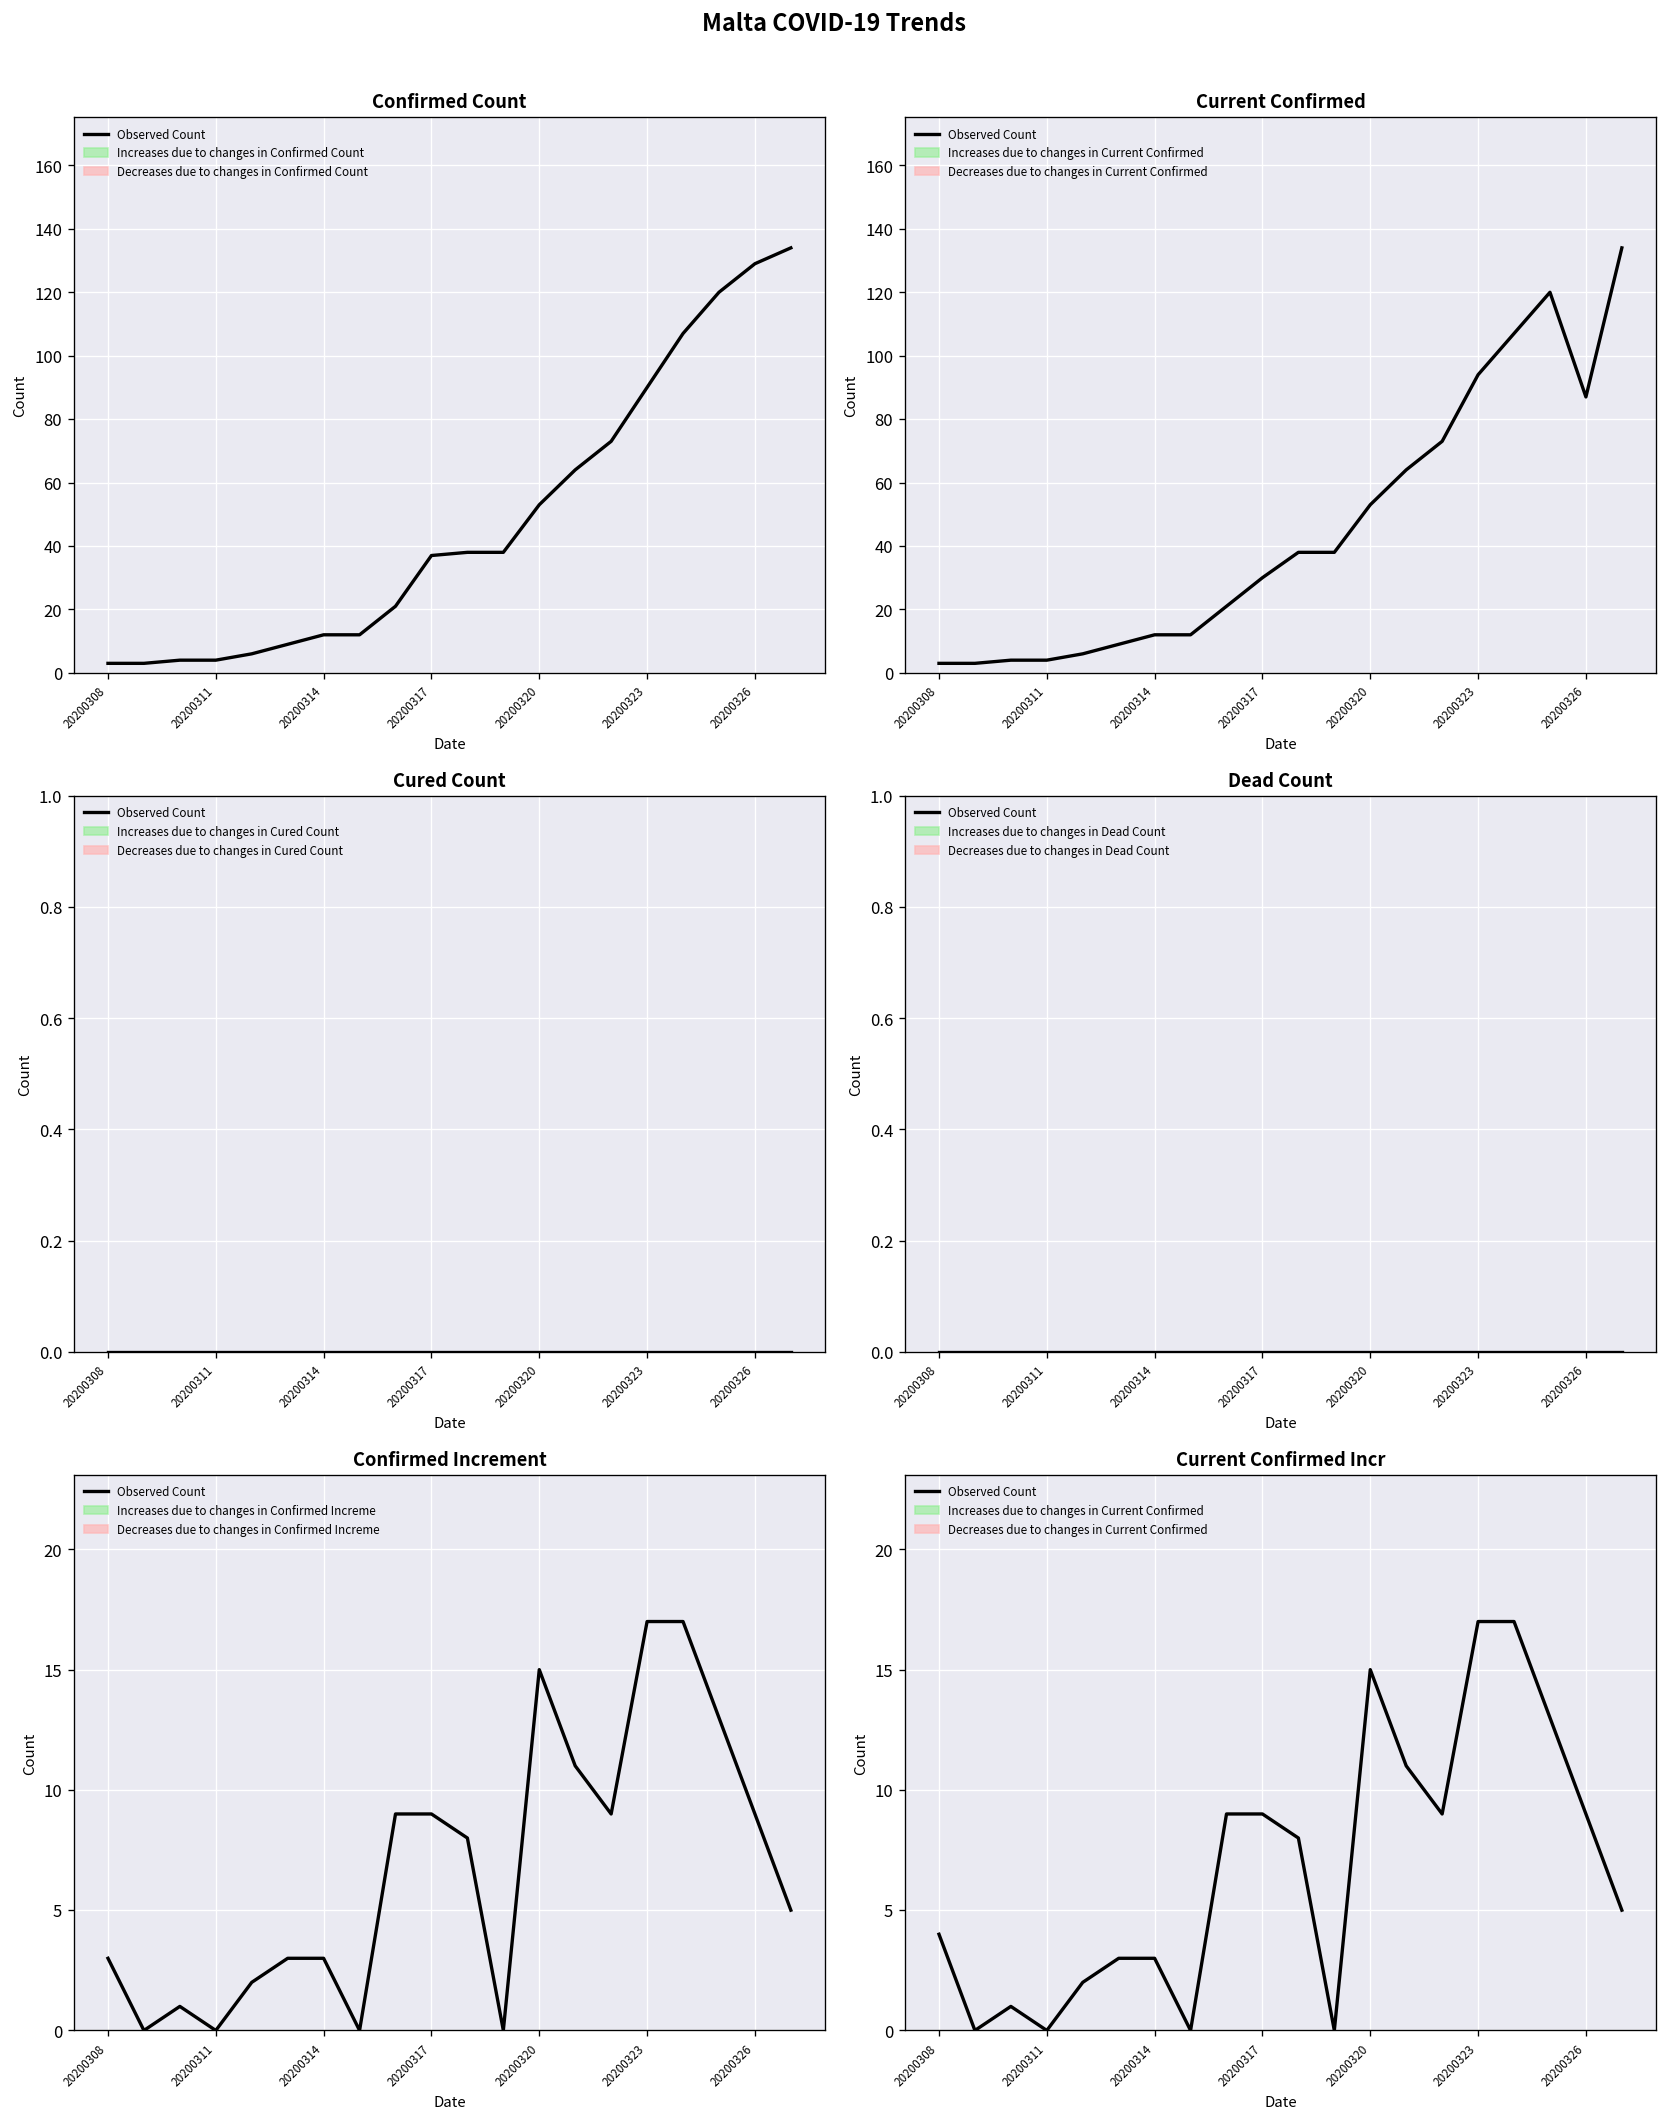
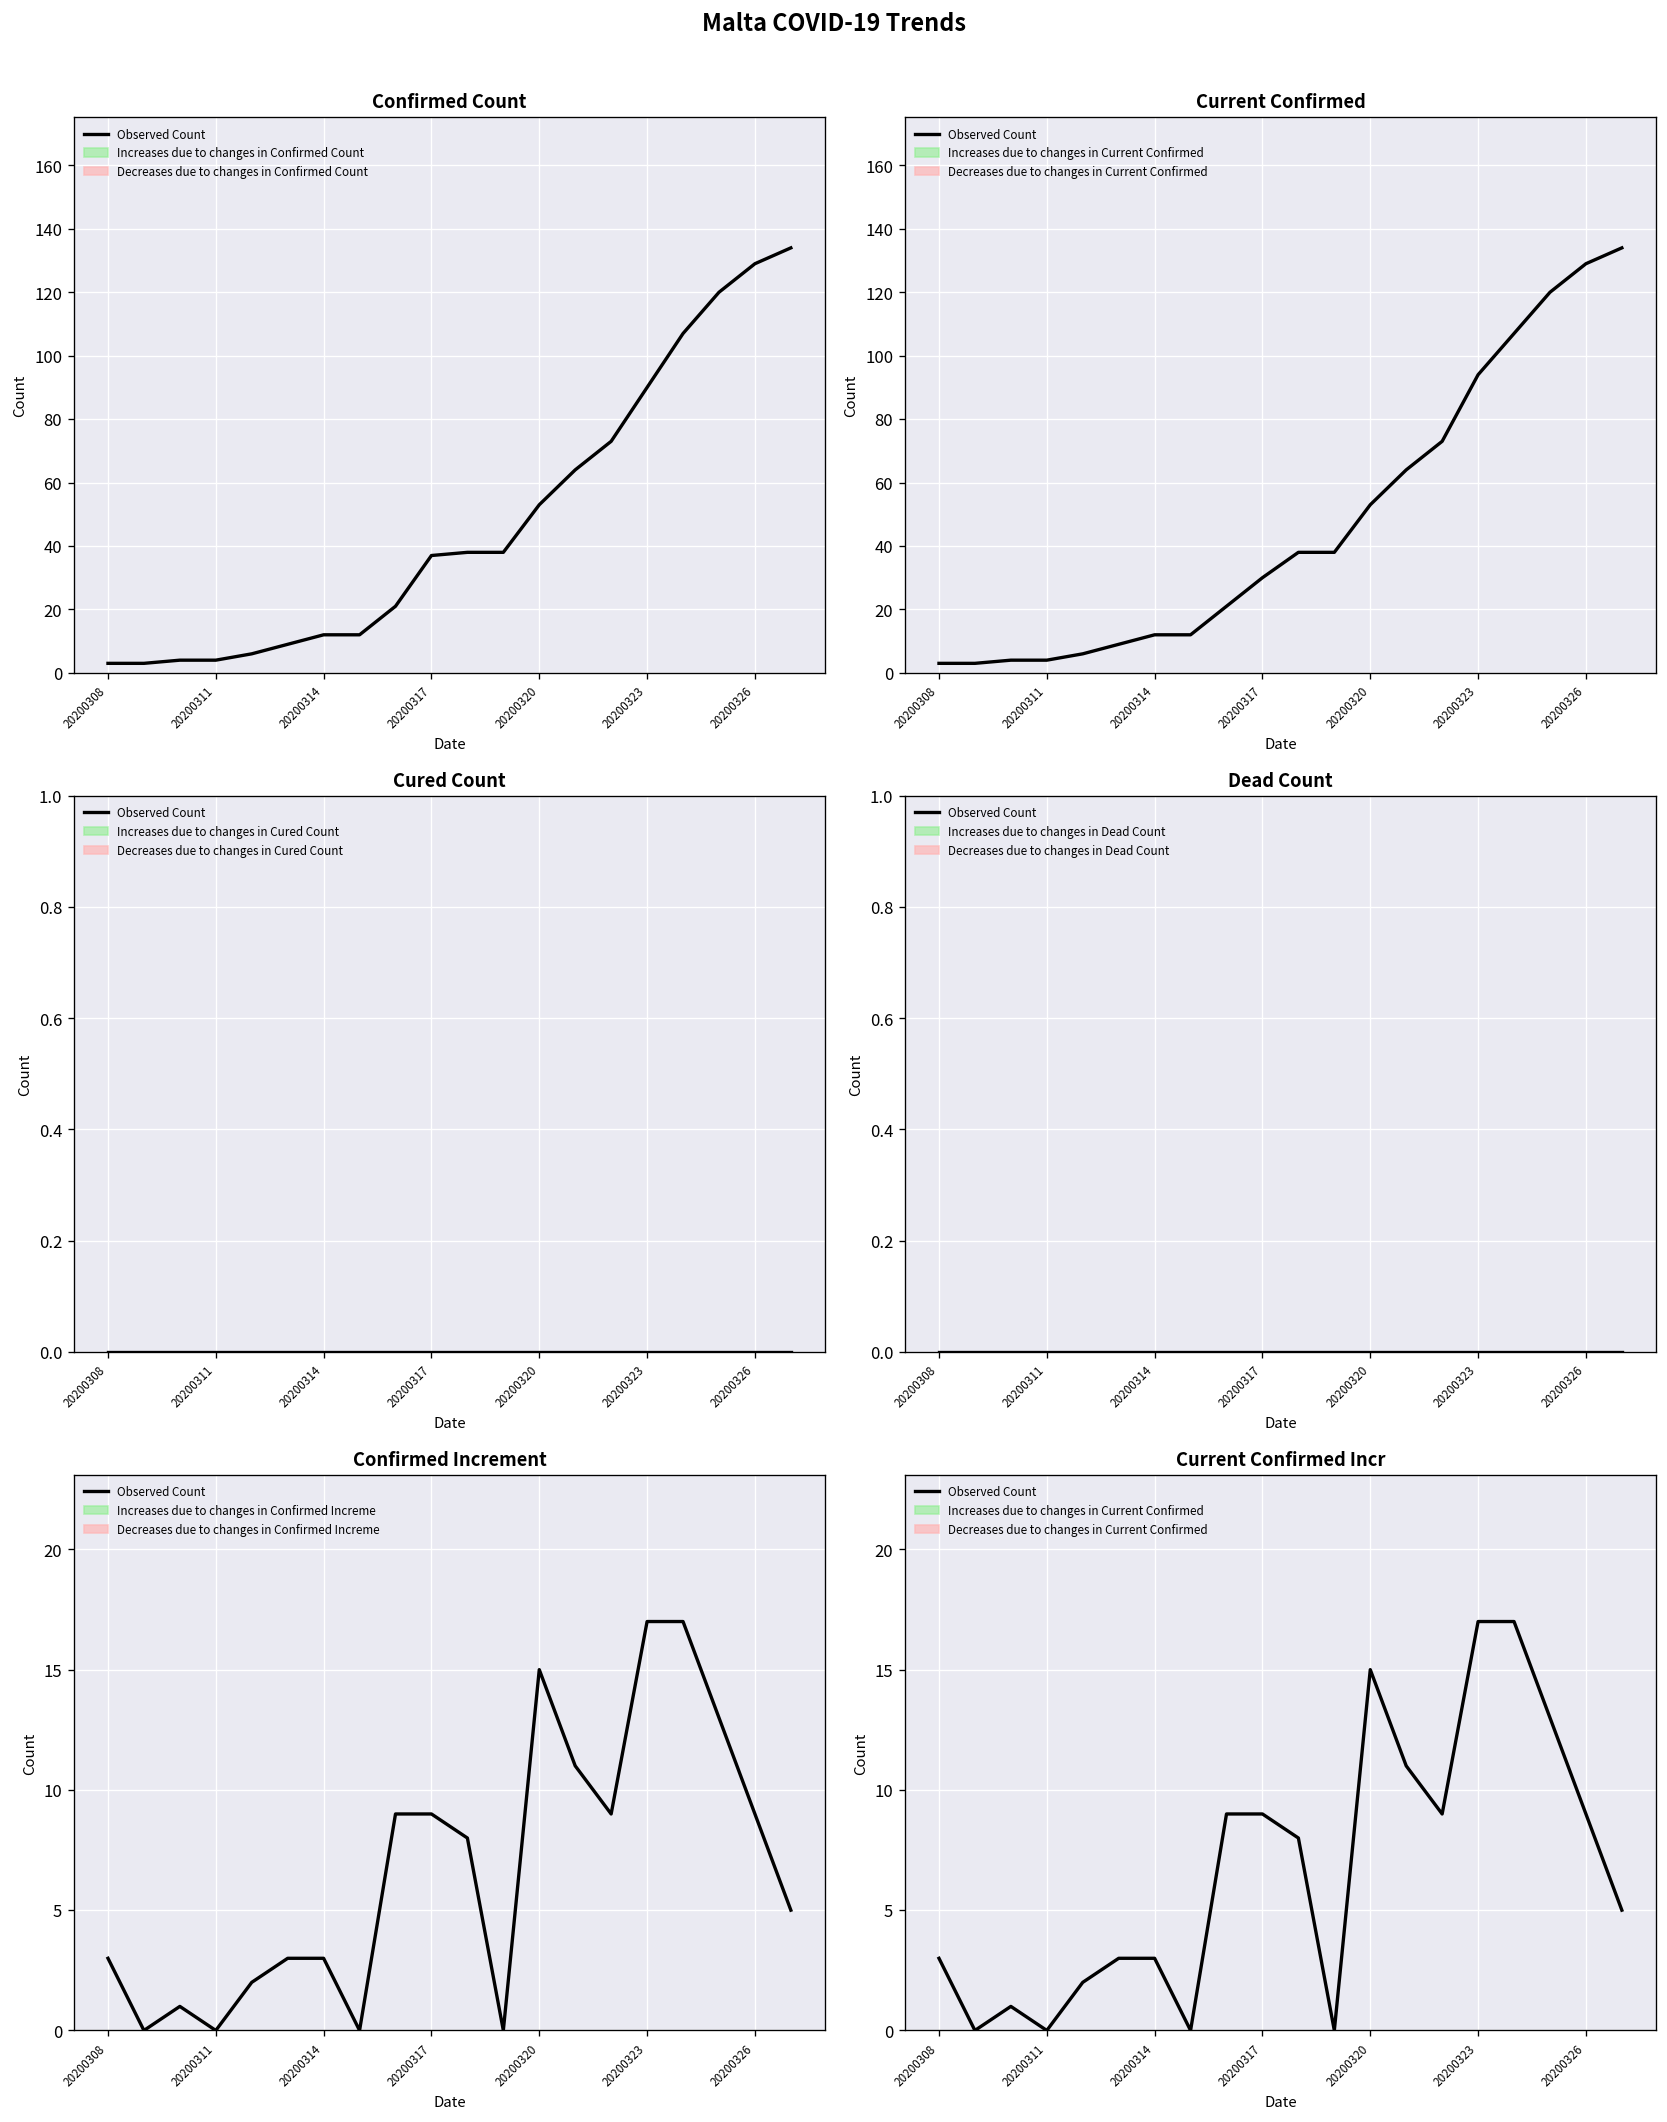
  {
    "Confirmed Count": {
      "20200308": 3,
      "20200311": 4,
      "20200314": 12,
      "20200317": 37,
      "20200320": 53,
      "20200323": 90,
      "20200326": 129
    },
    "Current Confirmed": {
      "20200308": 3,
      "20200311": 4,
      "20200314": 12,
      "20200317": 30,
      "20200320": 53,
      "20200323": 94,
-     "20200326": 87
+     "20200326": 129
    },
    "Cured Count": {
      "20200308": 0.00,
      "20200311": 0.00,
      "20200314": 0.00,
      "20200317": 0.00,
      "20200320": 0.00,
      "20200323": 0.00,
      "20200326": 0.00
    },
    "Dead Count": {
      "20200308": 0.00,
      "20200311": 0.00,
      "20200314": 0.00,
      "20200317": 0.00,
      "20200320": 0.00,
      "20200323": 0.00,
      "20200326": 0.00
    },
    "Confirmed Increment": {
      "20200308": 3.0,
      "20200311": 0.0,
      "20200314": 3.0,
      "20200317": 9.0,
      "20200320": 15.0,
      "20200323": 17.0,
      "20200326": 9.0
    },
    "Current Confirmed Incr": {
-     "20200308": 4,
+     "20200308": 3,
      "20200311": 0,
      "20200314": 3,
      "20200317": 9,
      "20200320": 15,
      "20200323": 17,
      "20200326": 9
    }
  }
